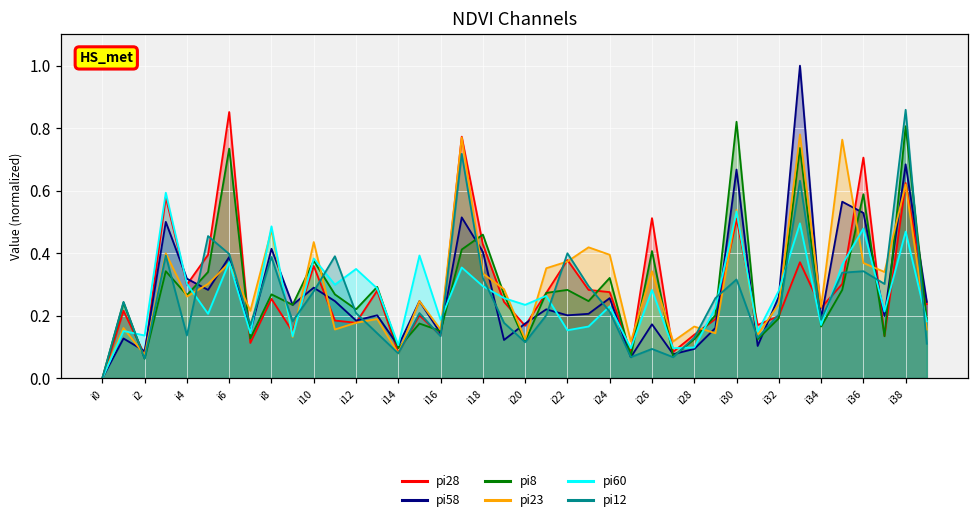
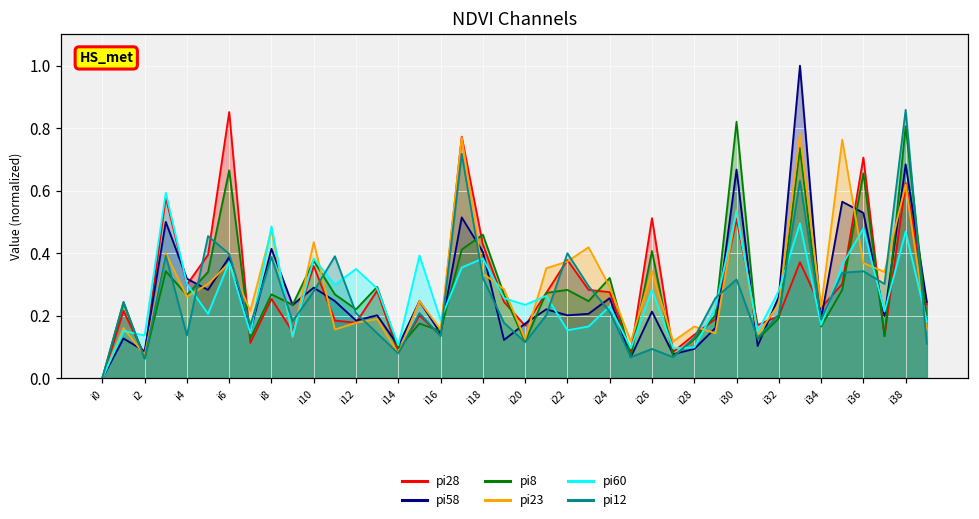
  {
    "pi28": {
      "i6": 0.85,
      "i8": 0.25,
      "i10": 0.36,
      "i18": 0.43,
      "i24": 0.28,
      "i26": 0.51,
      "i28": 0.14,
      "i30": 0.51,
      "i36": 0.71
    },
    "pi58": {
      "i2": 0.09,
      "i4": 0.32,
      "i6": 0.39,
      "i8": 0.41,
      "i10": 0.29,
      "i18": 0.40,
      "i22": 0.20,
      "i24": 0.26,
-     "i26": 0.17,
+     "i26": 0.21,
      "i30": 0.67,
      "i32": 0.26,
      "i36": 0.53,
      "i38": 0.68
    },
    "pi8": {
-     "i6": 0.73,
+     "i6": 0.67,
      "i8": 0.27,
      "i12": 0.22,
      "i18": 0.46,
      "i22": 0.28,
      "i24": 0.32,
      "i26": 0.41,
      "i30": 0.82,
-     "i36": 0.59,
+     "i36": 0.66,
      "i38": 0.81
    },
    "pi23": {
      "i8": 0.47,
      "i10": 0.44,
      "i18": 0.33,
-     "i24": 0.39,
+     "i24": 0.29,
      "i26": 0.34,
      "i28": 0.17,
      "i32": 0.24,
      "i36": 0.37
    },
    "pi60": {
      "i2": 0.14,
      "i8": 0.49,
      "i12": 0.35,
      "i16": 0.19,
-     "i18": 0.29,
+     "i18": 0.38,
      "i20": 0.23,
      "i22": 0.15,
      "i24": 0.23,
      "i26": 0.28,
      "i32": 0.28,
      "i36": 0.48,
      "i38": 0.47
    },
    "pi12": {
      "i4": 0.14,
      "i6": 0.40,
      "i8": 0.39,
      "i10": 0.28,
      "i12": 0.21,
      "i18": 0.32,
      "i22": 0.40,
      "i24": 0.21,
      "i26": 0.09,
      "i30": 0.32,
      "i36": 0.34,
      "i38": 0.86
    }
  }
